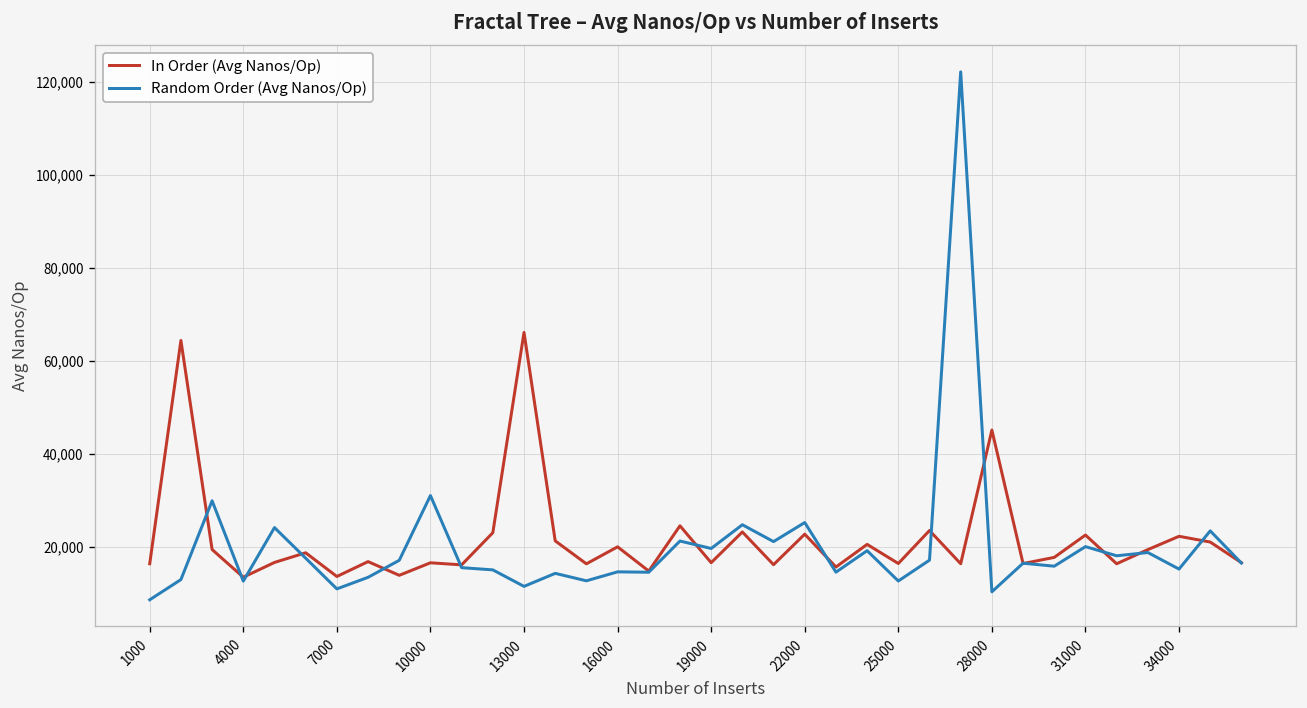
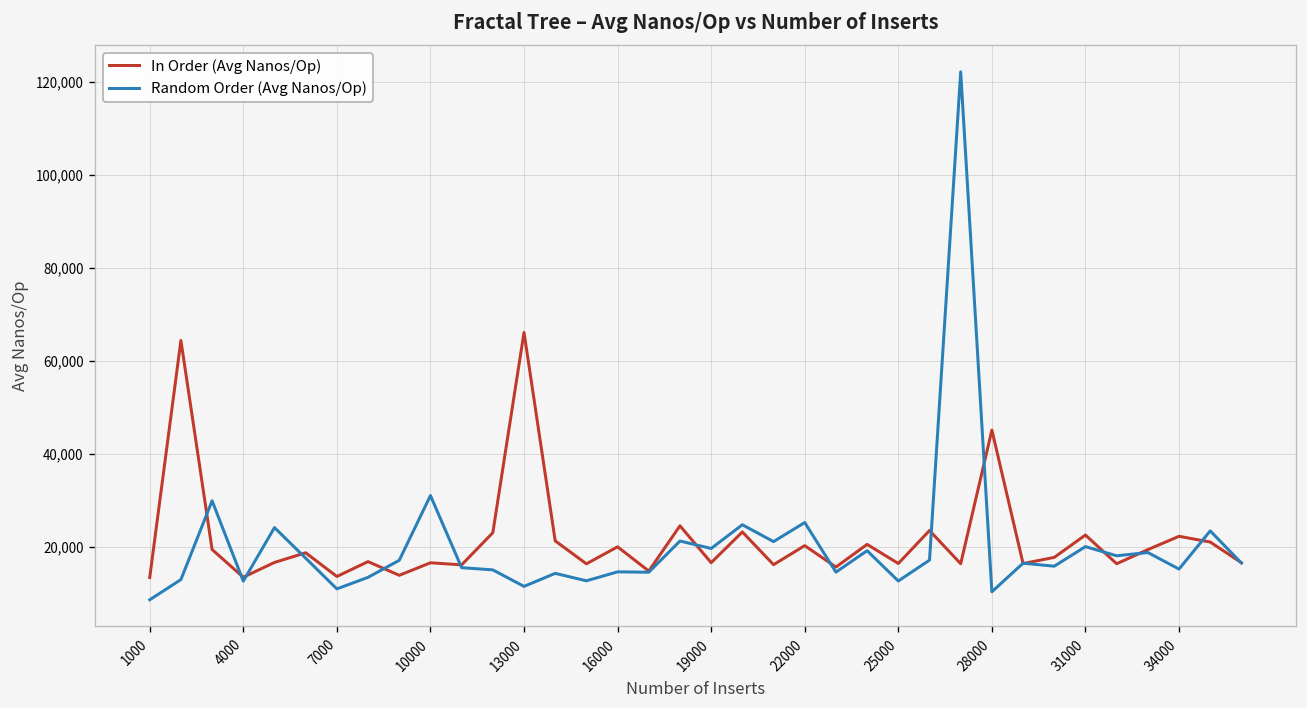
  {
    "In Order (Avg Nanos/Op)": {
-     "1000": "16,000",
+     "1000": "13,000",
      "4000": "14,000",
      "7000": "14,000",
      "10000": "17,000",
      "13000": "66,000",
      "16000": "20,000",
      "19000": "17,000",
-     "22000": "23,000",
+     "22000": "20,000",
      "25000": "16,000",
      "28000": "45,000",
      "31000": "23,000",
      "34000": "22,000"
    },
    "Random Order (Avg Nanos/Op)": {
      "1000": "9,000",
      "4000": "13,000",
      "7000": "11,000",
      "10000": "31,000",
      "13000": "12,000",
      "16000": "15,000",
      "19000": "20,000",
      "22000": "25,000",
      "25000": "13,000",
      "28000": "10,000",
      "31000": "20,000",
      "34000": "15,000"
    }
  }
